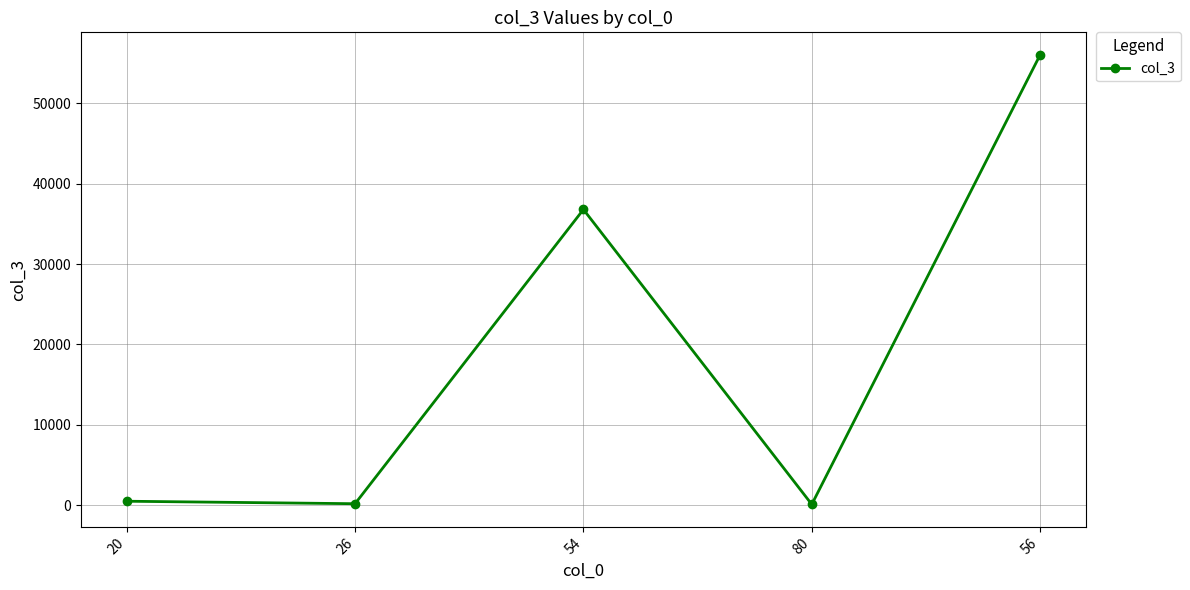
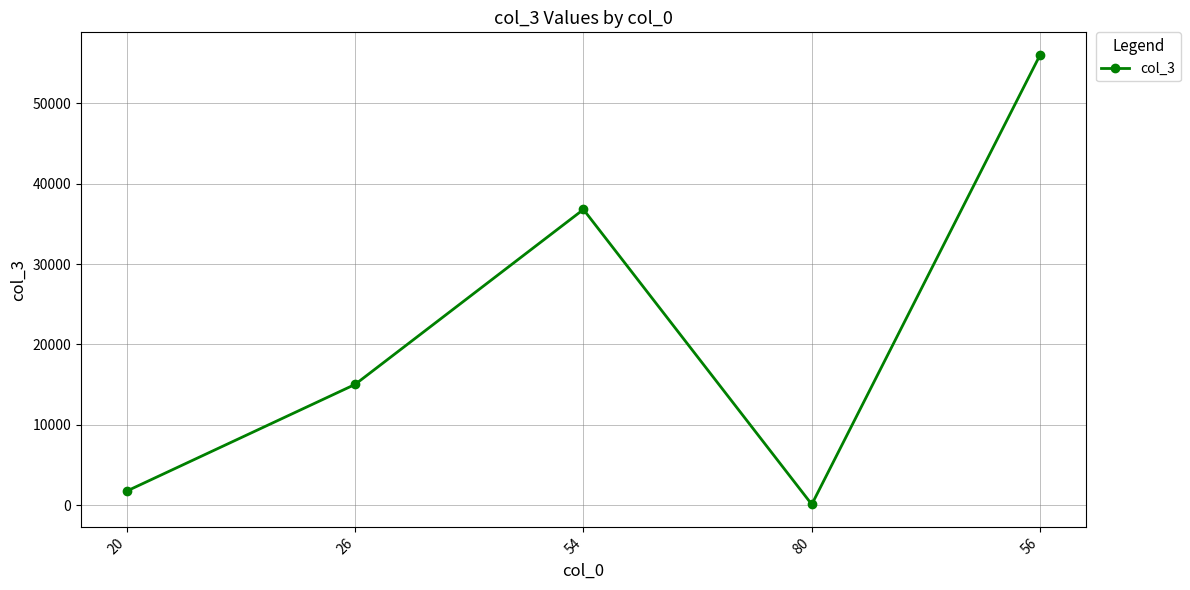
  {
-   "20": 1000,
-   "26": 0,
+   "20": 2000,
+   "26": 15000,
    "54": 37000,
    "80": 0,
    "56": 56000
  }
